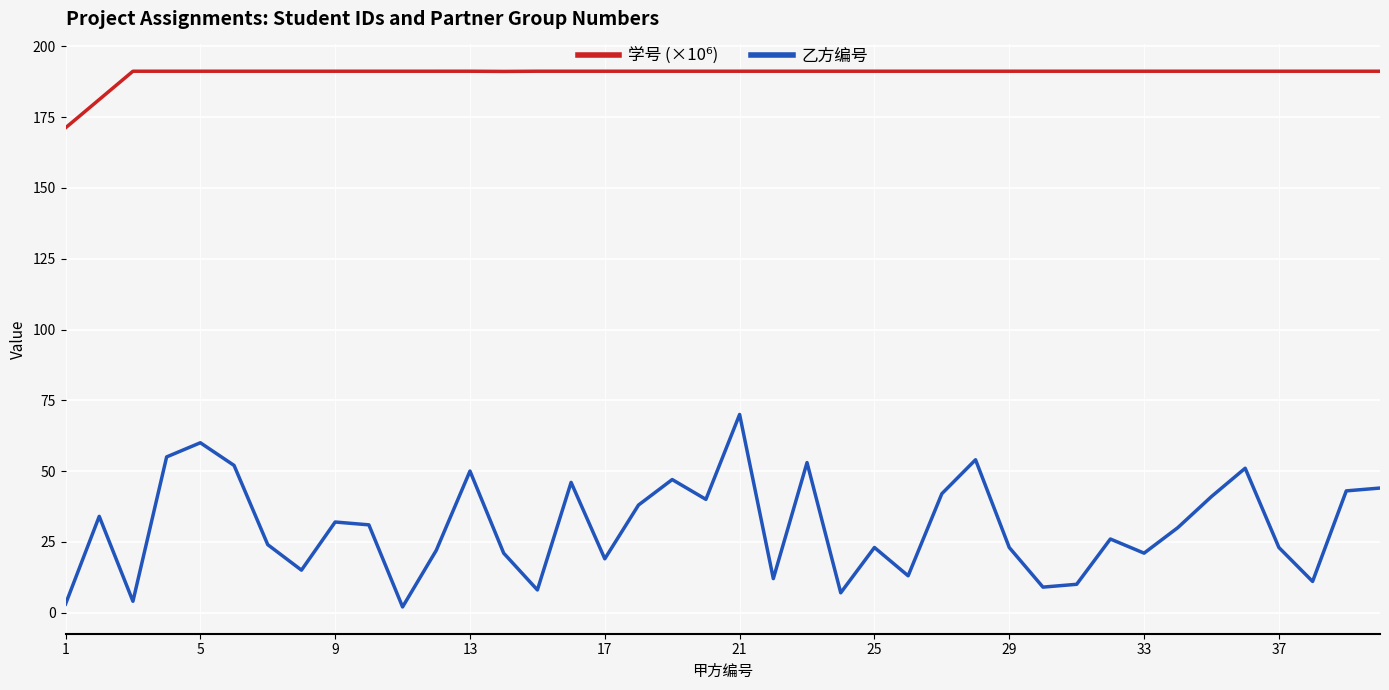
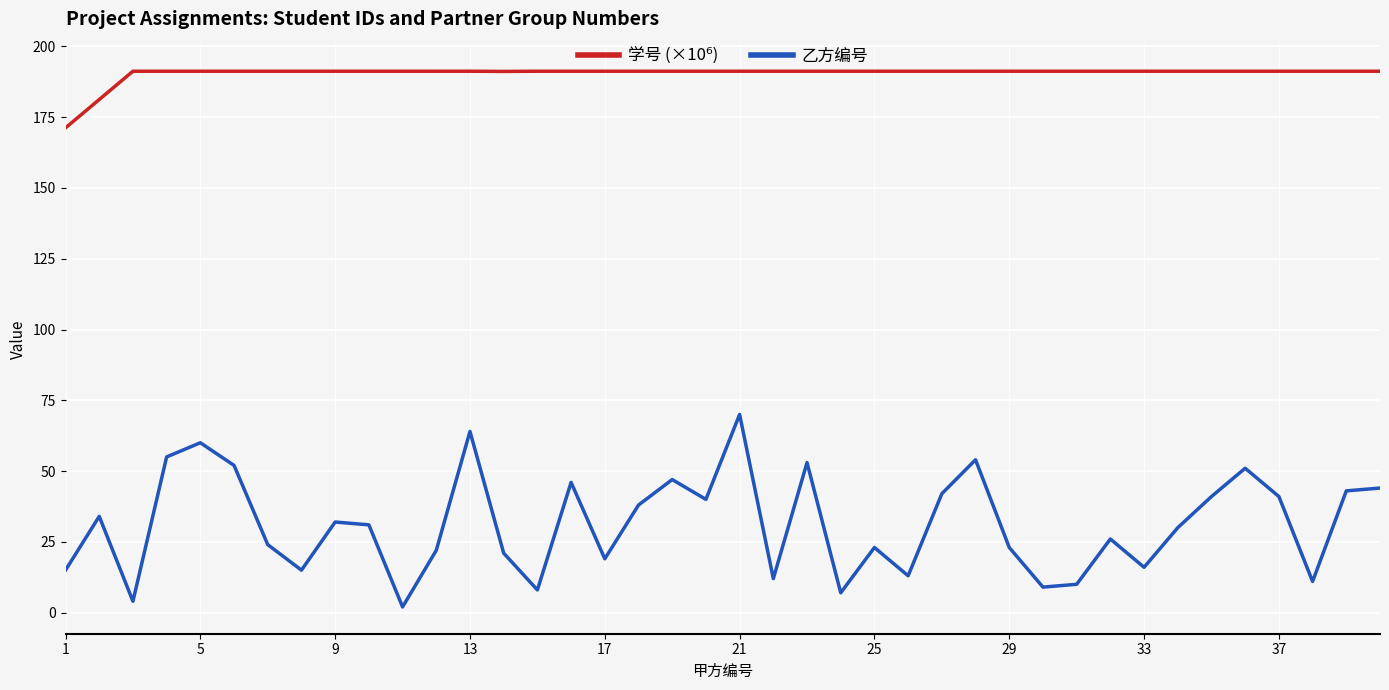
  {
    "学号 (×10⁶)": {
      "1": 171,
      "5": 191,
      "9": 191,
      "13": 191,
      "17": 191,
      "21": 191,
      "25": 191,
      "29": 191,
      "33": 191,
      "37": 191
    },
    "乙方编号": {
-     "1": 3,
+     "1": 15,
      "5": 60,
      "9": 32,
-     "13": 50,
+     "13": 64,
      "17": 19,
      "21": 70,
      "25": 23,
      "29": 23,
-     "33": 21,
-     "37": 23
+     "33": 16,
+     "37": 41
    }
  }
